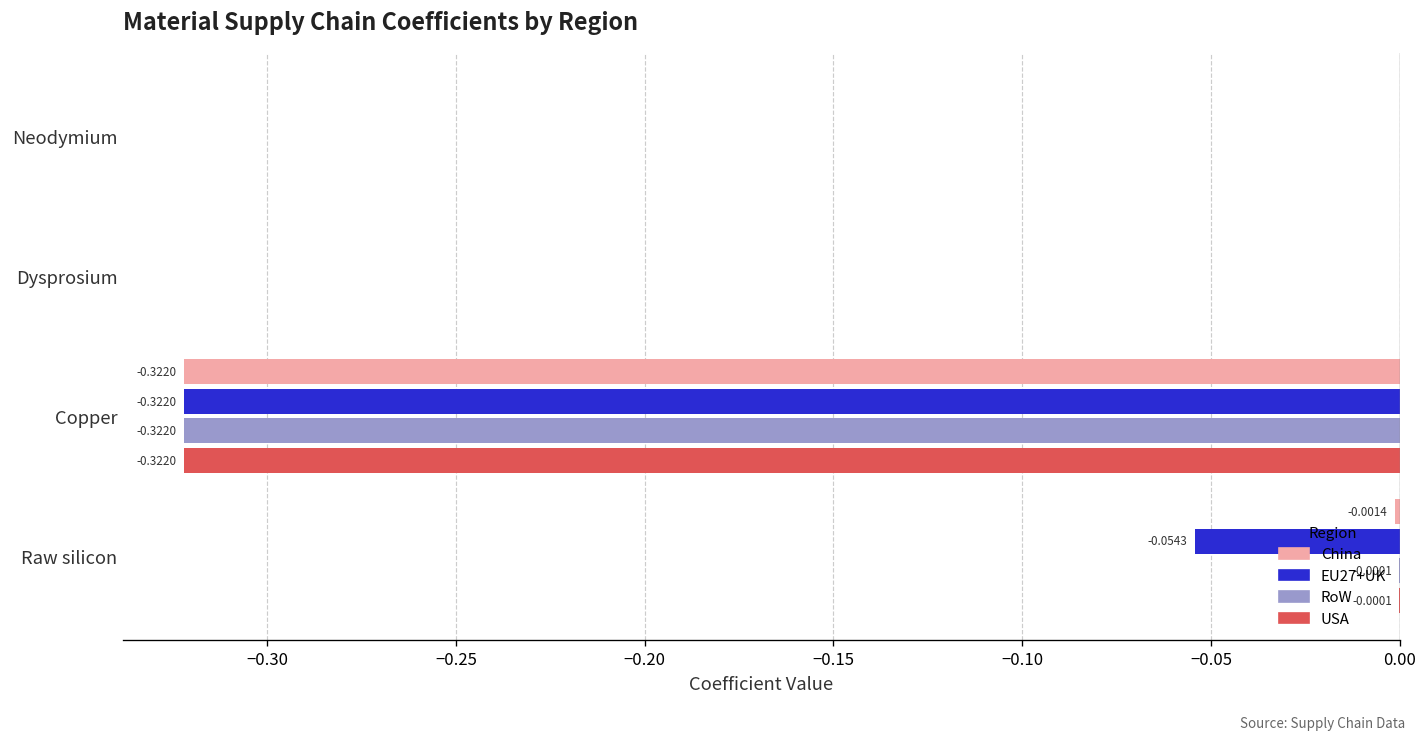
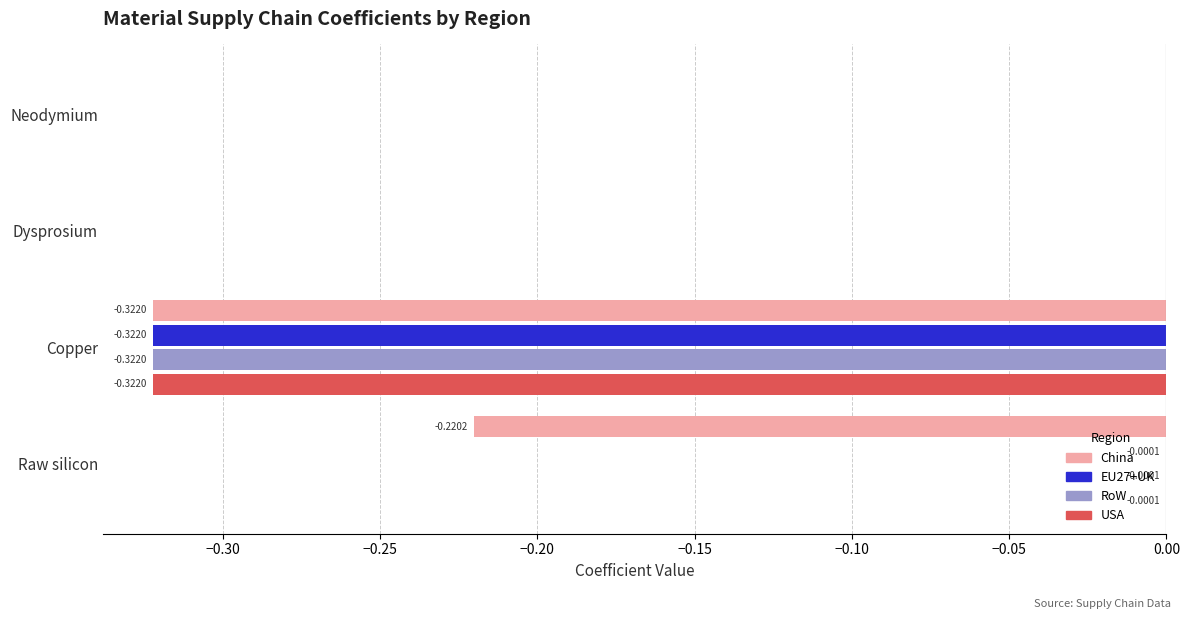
  {
    "China": {
      "Copper": -0.3220,
-     "Raw silicon": -0.0014
+     "Raw silicon": -0.2202
    },
    "EU27+UK": {
      "Copper": -0.3220,
-     "Raw silicon": -0.0543
+     "Raw silicon": -0.0001
    },
    "RoW": {
      "Copper": -0.3220,
      "Raw silicon": -0.0001
    },
    "USA": {
      "Copper": -0.3220,
      "Raw silicon": -0.0001
    }
  }
